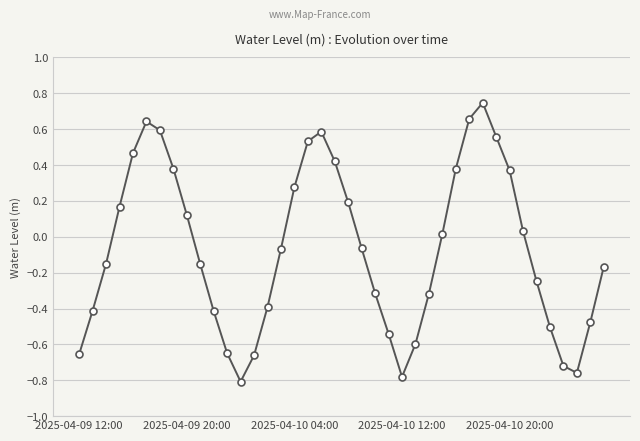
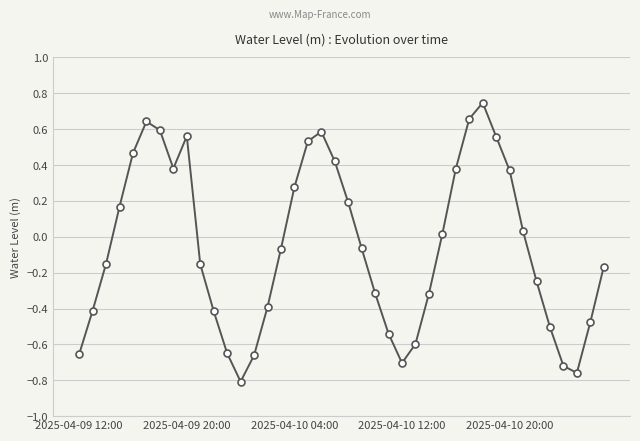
  {
    "2025-04-09 12:00": -0.65,
-   "2025-04-09 20:00": 0.12,
+   "2025-04-09 20:00": 0.56,
    "2025-04-10 04:00": 0.28,
-   "2025-04-10 12:00": -0.78,
+   "2025-04-10 12:00": -0.70,
    "2025-04-10 20:00": 0.37
  }
